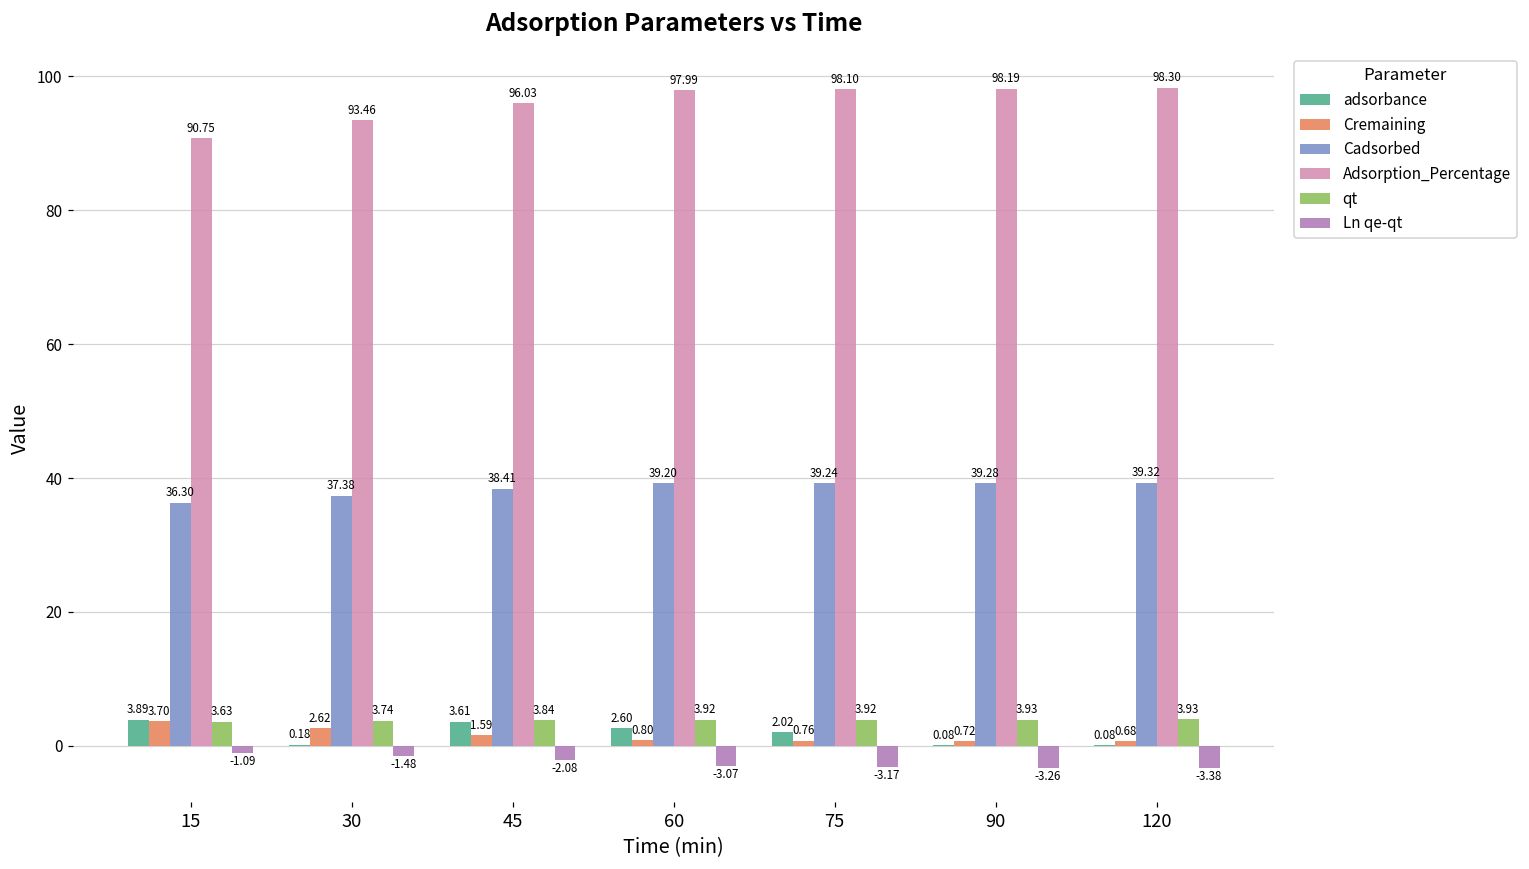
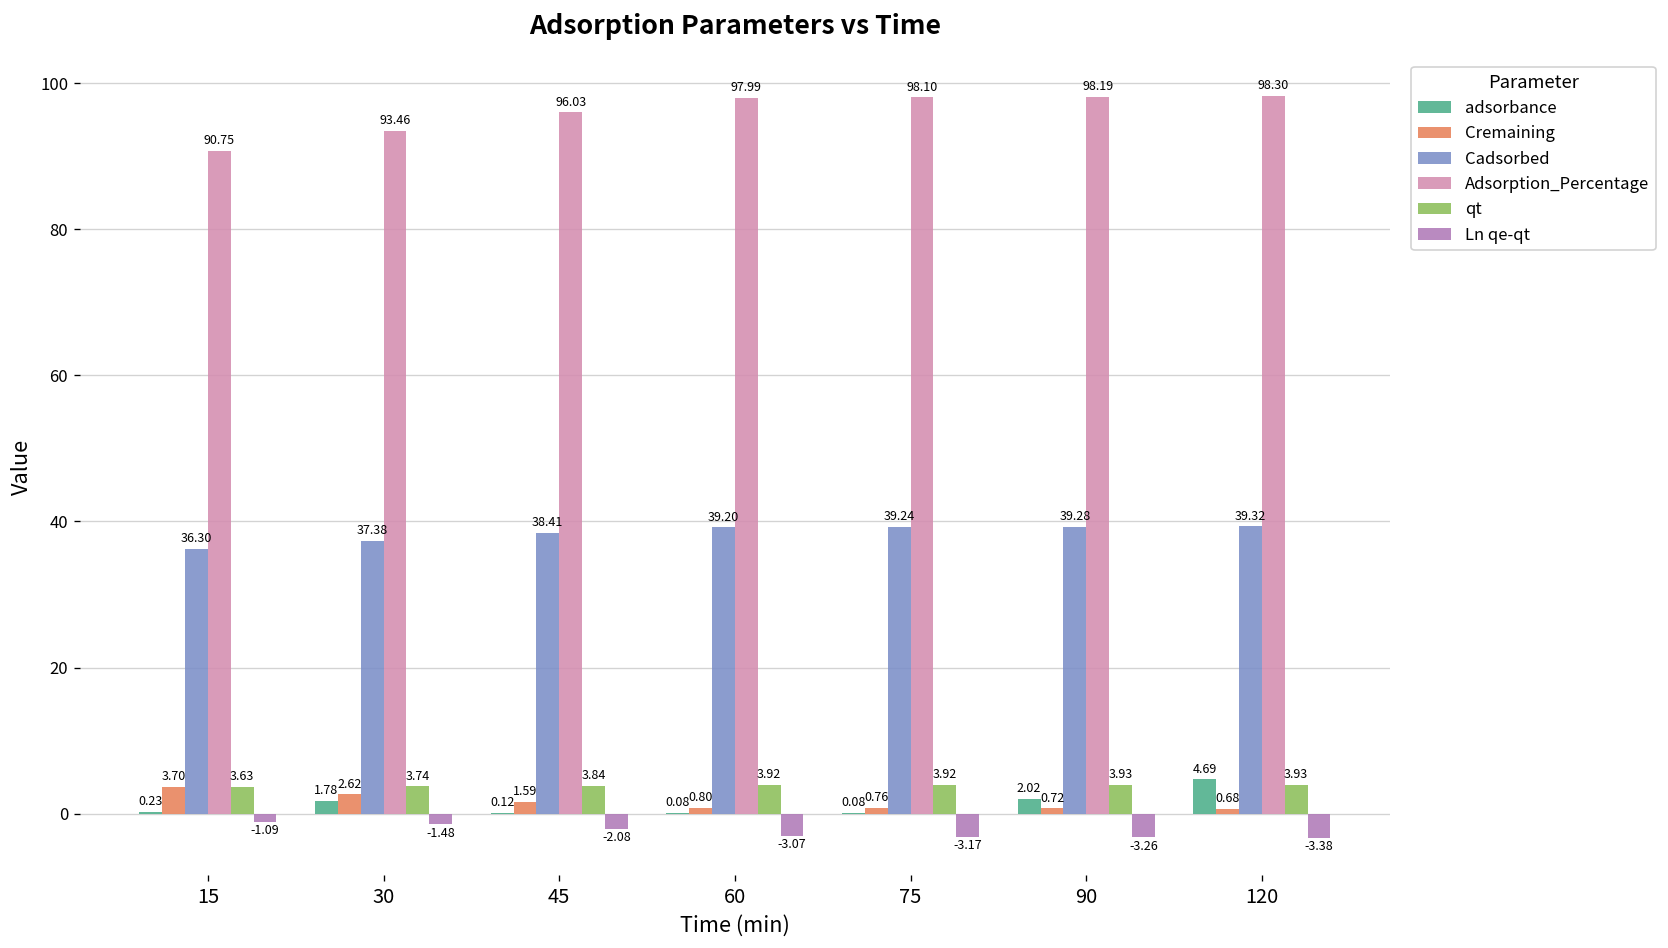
  {
    "adsorbance": {
-     "15": 3.89,
-     "30": 0.18,
-     "45": 3.61,
-     "60": 2.60,
-     "75": 2.02,
-     "90": 0.08,
-     "120": 0.08
+     "15": 0.23,
+     "30": 1.78,
+     "45": 0.12,
+     "60": 0.08,
+     "75": 0.08,
+     "90": 2.02,
+     "120": 4.69
    },
    "Cremaining": {
      "15": 3.70,
      "30": 2.62,
      "45": 1.59,
      "60": 0.80,
      "75": 0.76,
      "90": 0.72,
      "120": 0.68
    },
    "qt": {
      "15": 3.63,
      "30": 3.74,
      "45": 3.84,
      "60": 3.92,
      "75": 3.92,
      "90": 3.93,
      "120": 3.93
    }
  }
